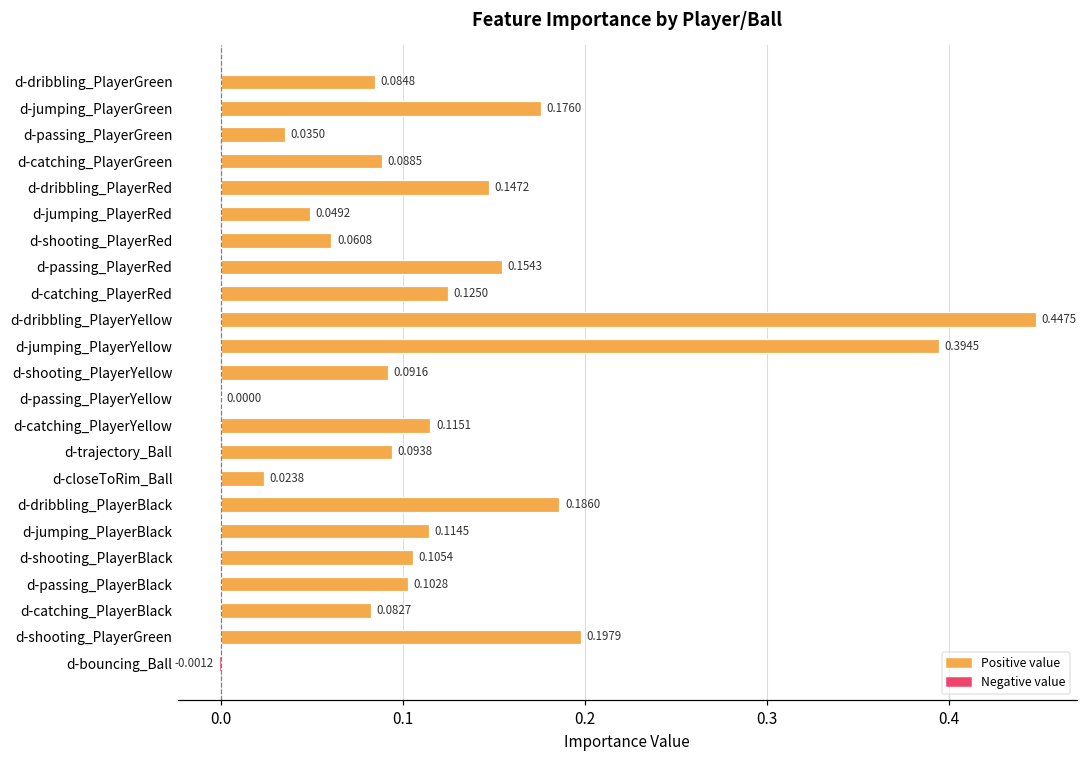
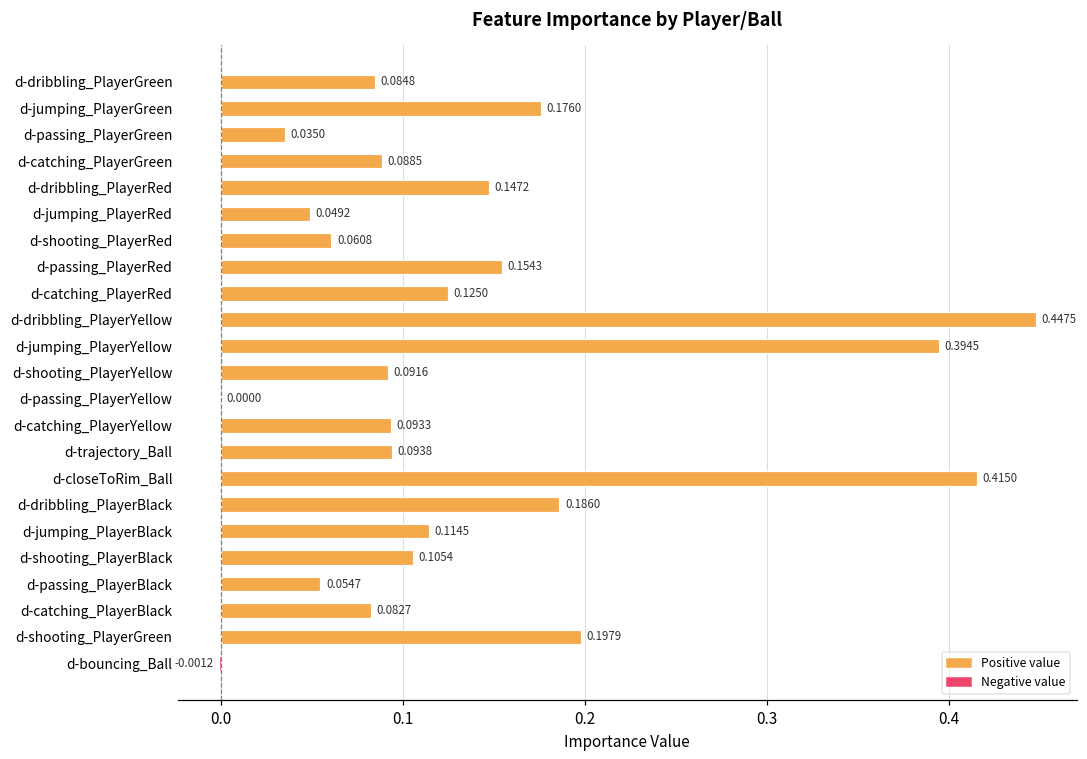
  {
    "d-dribbling_PlayerGreen": 0.0848,
    "d-jumping_PlayerGreen": 0.1760,
    "d-passing_PlayerGreen": 0.0350,
    "d-catching_PlayerGreen": 0.0885,
    "d-dribbling_PlayerRed": 0.1472,
    "d-jumping_PlayerRed": 0.0492,
    "d-shooting_PlayerRed": 0.0608,
    "d-passing_PlayerRed": 0.1543,
    "d-catching_PlayerRed": 0.1250,
    "d-dribbling_PlayerYellow": 0.4475,
    "d-jumping_PlayerYellow": 0.3945,
    "d-shooting_PlayerYellow": 0.0916,
    "d-passing_PlayerYellow": 0.0000,
-   "d-catching_PlayerYellow": 0.1151,
+   "d-catching_PlayerYellow": 0.0933,
    "d-trajectory_Ball": 0.0938,
-   "d-closeToRim_Ball": 0.0238,
+   "d-closeToRim_Ball": 0.4150,
    "d-dribbling_PlayerBlack": 0.1860,
    "d-jumping_PlayerBlack": 0.1145,
    "d-shooting_PlayerBlack": 0.1054,
-   "d-passing_PlayerBlack": 0.1028,
+   "d-passing_PlayerBlack": 0.0547,
    "d-catching_PlayerBlack": 0.0827,
    "d-shooting_PlayerGreen": 0.1979,
    "d-bouncing_Ball": -0.0012
  }
